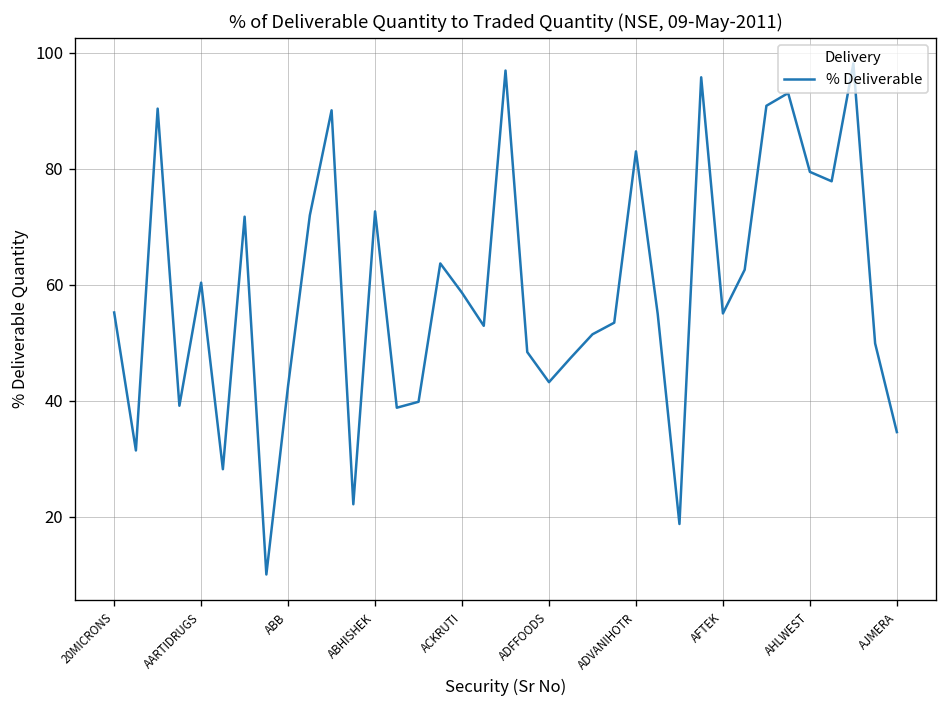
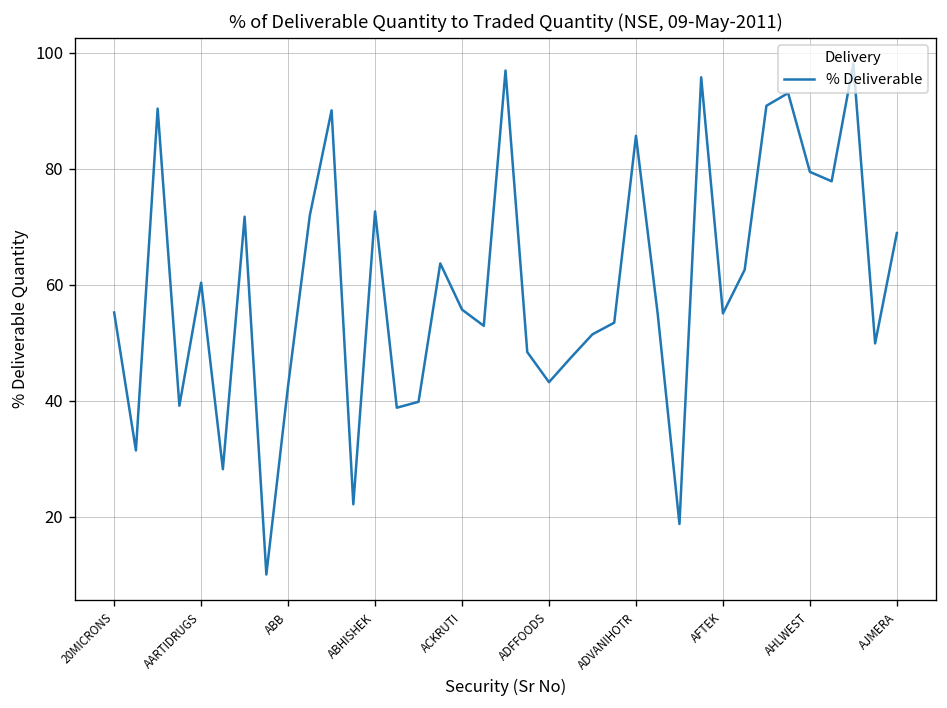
  {
    "20MICRONS": 55,
    "AARTIDRUGS": 60,
    "ABB": 43,
    "ABHISHEK": 73,
-   "ACKRUTI": 59,
+   "ACKRUTI": 56,
    "ADFFOODS": 43,
-   "ADVANIHOTR": 83,
+   "ADVANIHOTR": 86,
    "AFTEK": 55,
    "AHLWEST": 79,
-   "AJMERA": 35
+   "AJMERA": 69
  }
